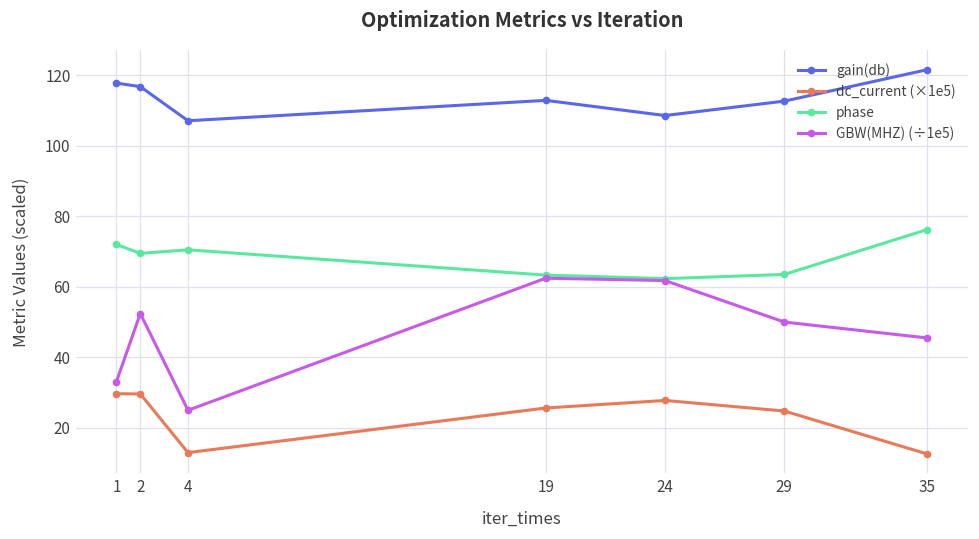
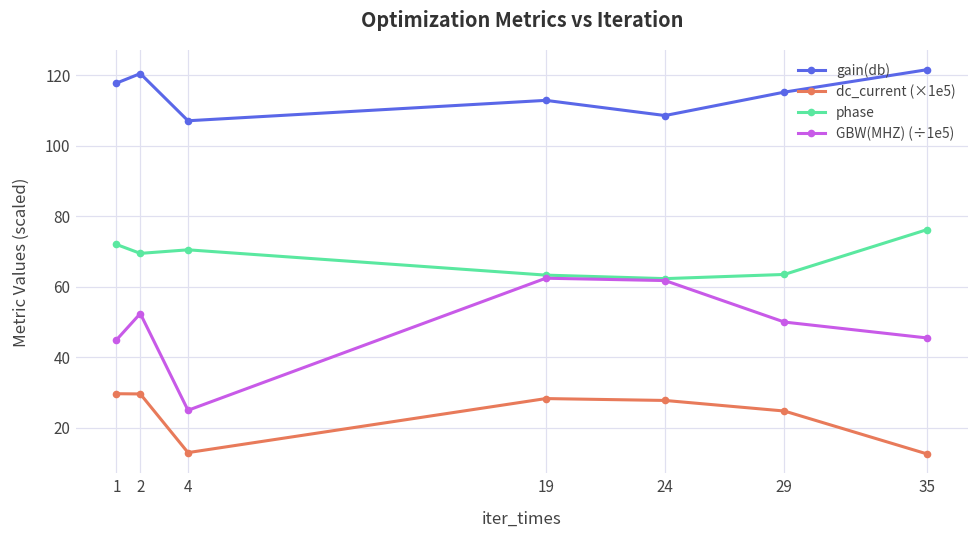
  {
    "gain(db)": {
      "1": 118,
-     "2": 117,
+     "2": 120,
      "4": 107,
      "19": 113,
      "24": 109,
-     "29": 113,
+     "29": 115,
      "35": 122
    },
    "dc_current (×1e5)": {
      "1": 30,
      "2": 30,
      "4": 13,
-     "19": 26,
+     "19": 28,
      "24": 28,
      "29": 25,
      "35": 13
    },
    "phase": {
      "1": 72,
      "2": 69,
      "4": 70,
      "19": 63,
      "29": 63,
      "35": 76
    },
    "GBW(MHZ) (÷1e5)": {
-     "1": 33,
+     "1": 45,
      "2": 52,
      "4": 25,
      "19": 62,
      "29": 50,
      "35": 45
    }
  }
